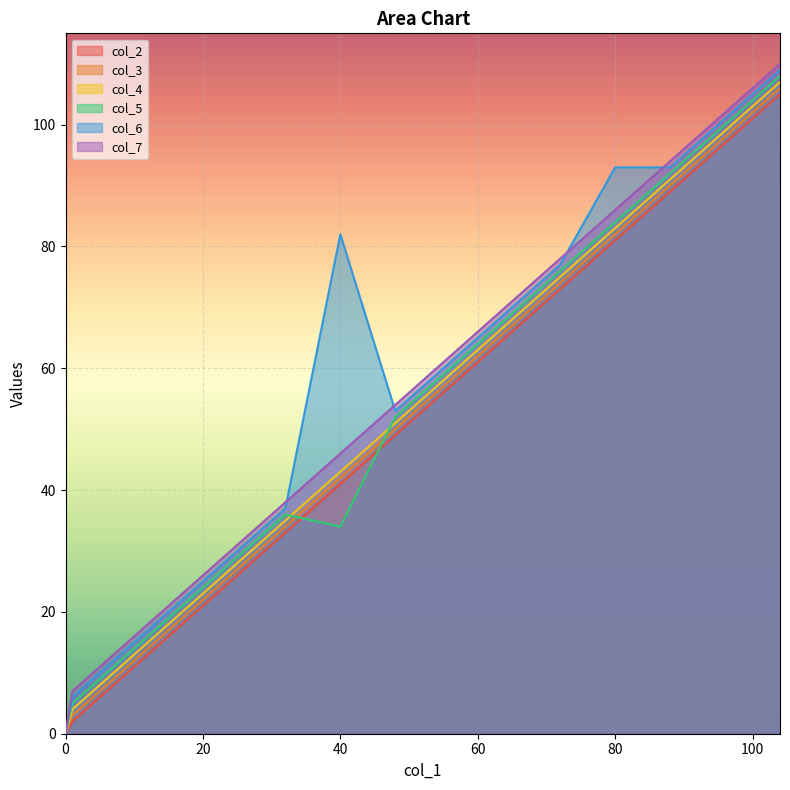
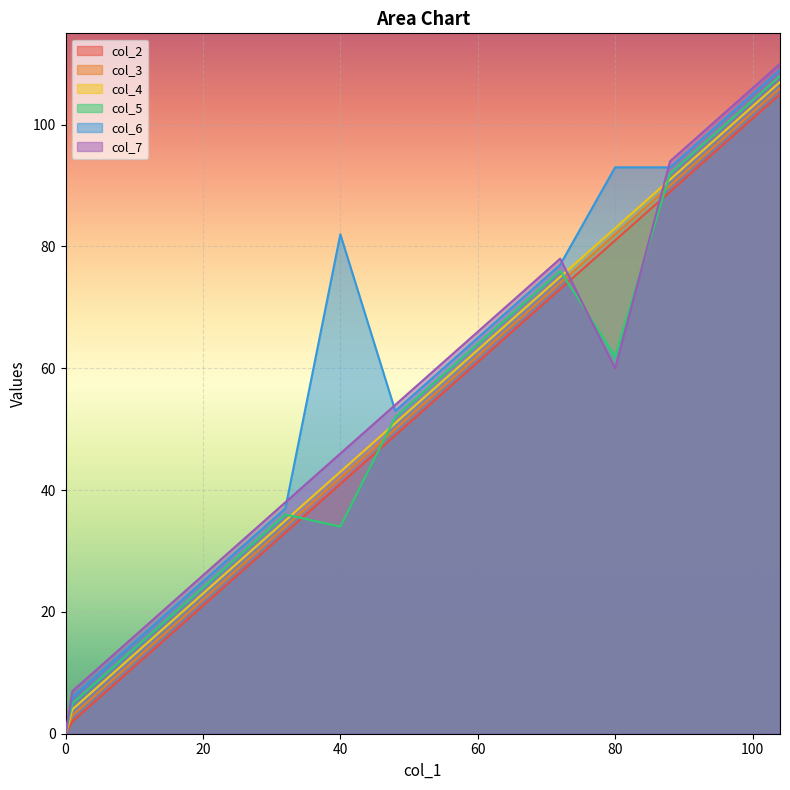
  {
    "col_5": {
      "40": 34,
-     "80": 84
+     "80": 62
    },
    "col_6": {
      "40": 82,
      "80": 93
    },
    "col_7": {
      "40": 46,
-     "80": 86
+     "80": 60
    }
  }
